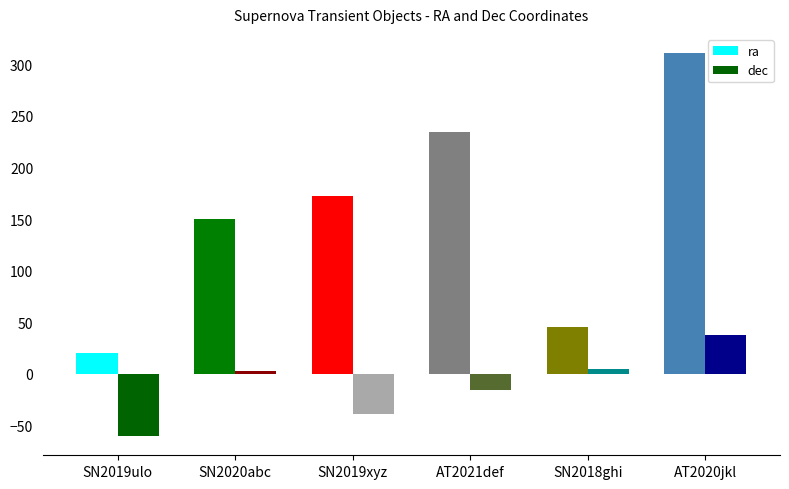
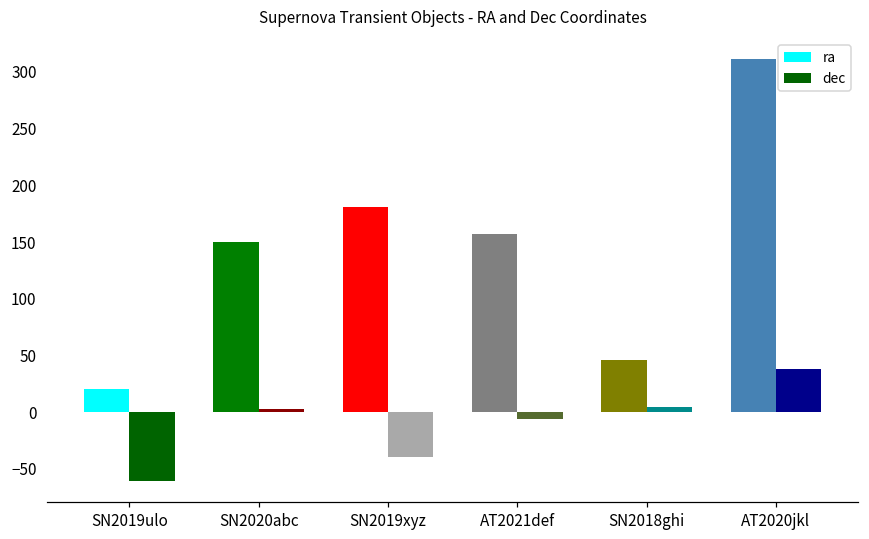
  {
    "ra": {
      "SN2019ulo": 21,
      "SN2020abc": 150,
-     "SN2019xyz": 172,
-     "AT2021def": 235,
+     "SN2019xyz": 181,
+     "AT2021def": 157,
      "SN2018ghi": 46,
      "AT2020jkl": 311
    },
    "dec": {
      "SN2019ulo": -61,
      "SN2020abc": 2,
      "SN2019xyz": -39,
-     "AT2021def": -15,
+     "AT2021def": -6,
      "SN2018ghi": 4,
      "AT2020jkl": 38
    }
  }
